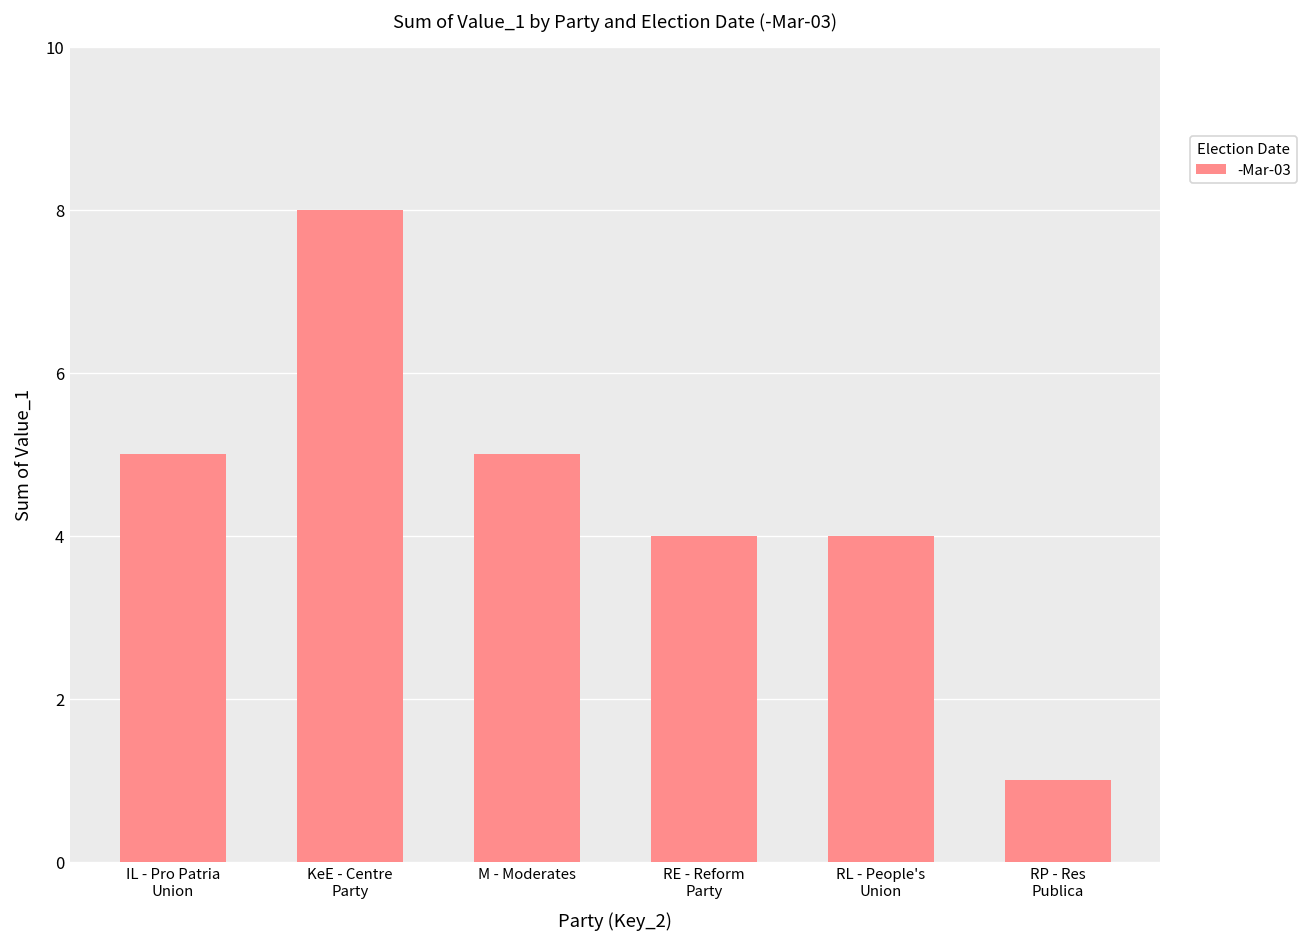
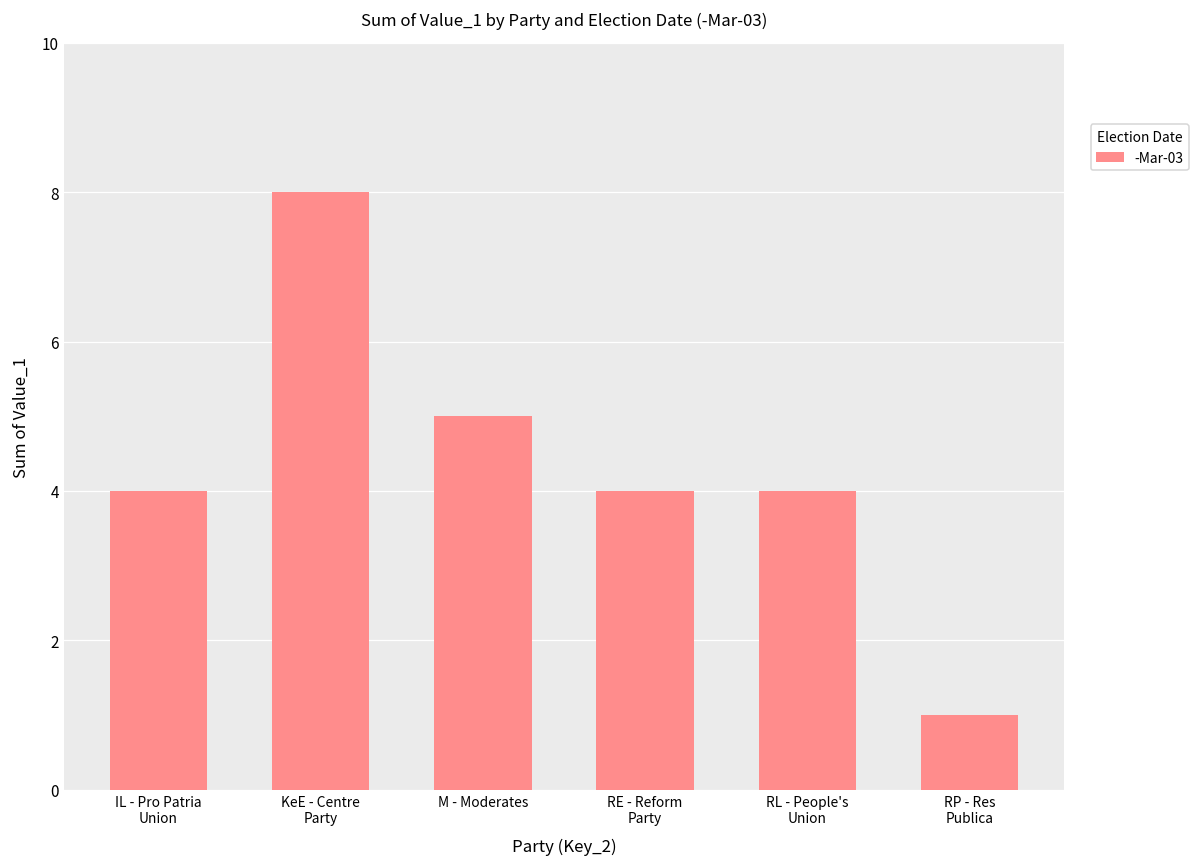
  {
-   "IL - Pro Patria Union": 5,
+   "IL - Pro Patria Union": 4,
    "KeE - Centre Party": 8,
    "M - Moderates": 5,
    "RE - Reform Party": 4,
    "RL - People's Union": 4,
    "RP - Res Publica": 1
  }
